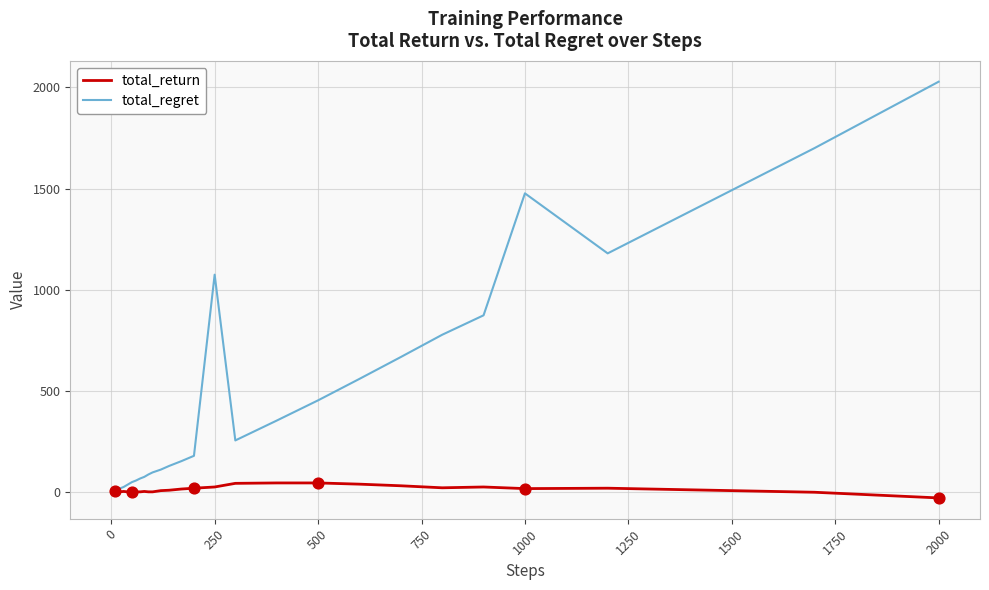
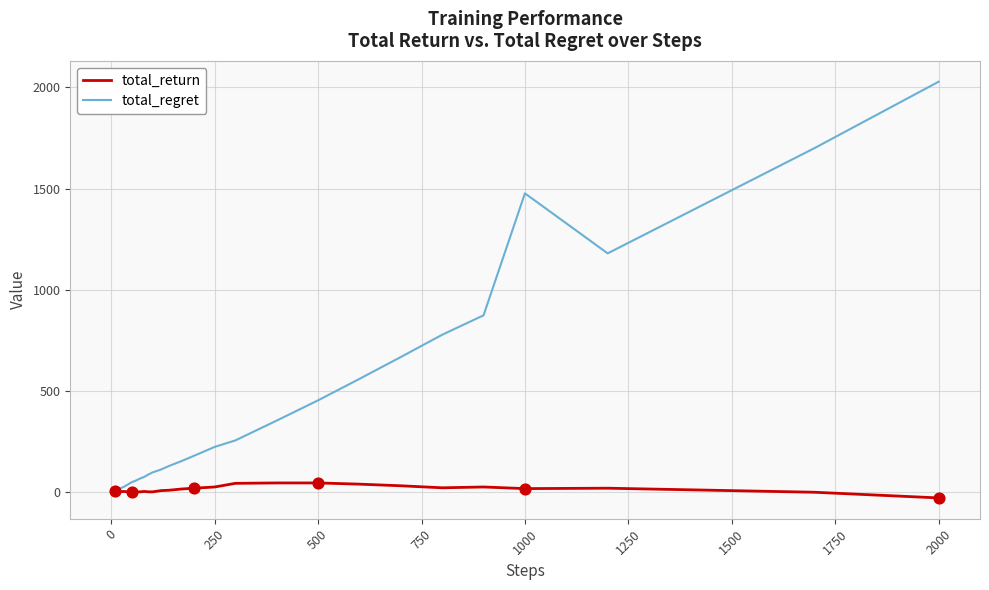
  {
    "total_regret": {
-     "250": 1070,
+     "250": 220,
      "500": 450,
      "1000": 1480,
      "2000": 2030
    }
  }
